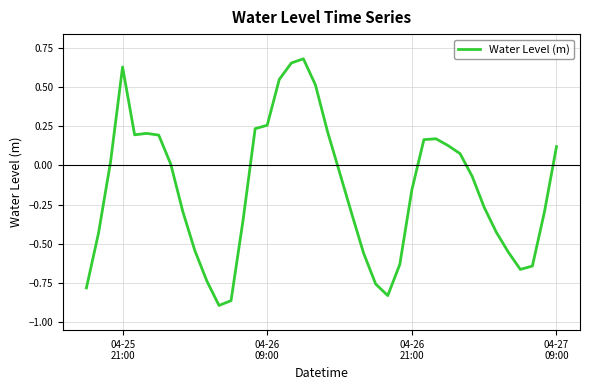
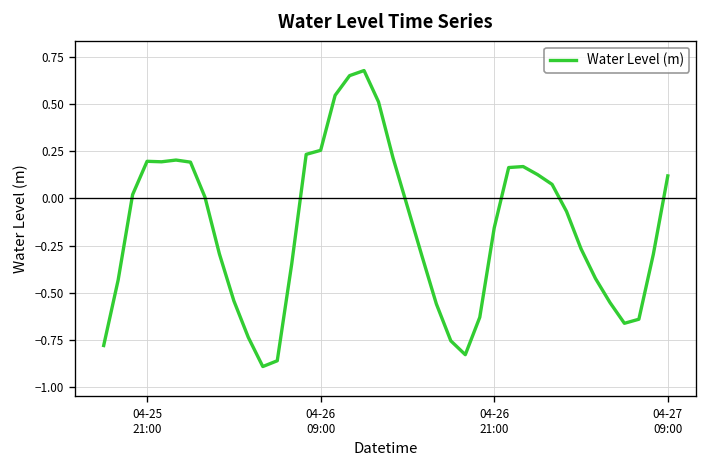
  {
-   "04-25 21:00": 0.63,
+   "04-25 21:00": 0.20,
    "04-26 09:00": 0.25,
    "04-26 21:00": -0.16,
    "04-27 09:00": 0.12
  }
